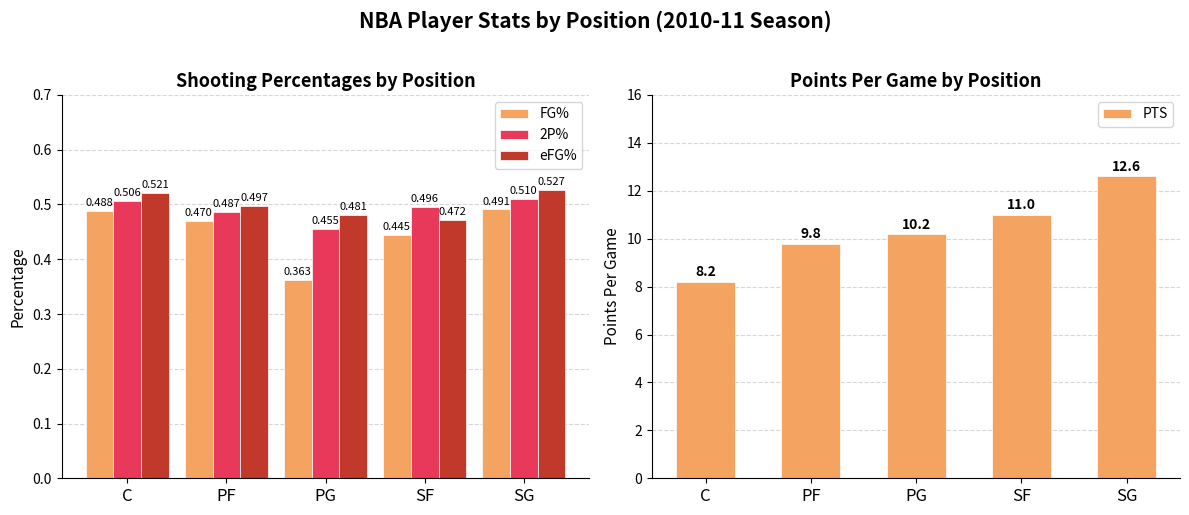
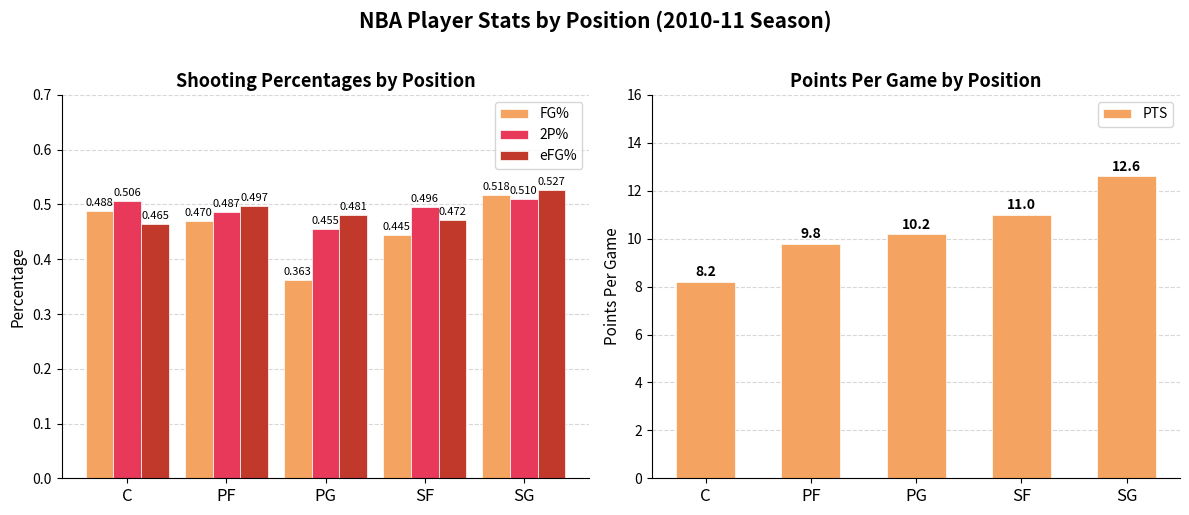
  {
    "Shooting Percentages by Position": {
      "FG%": {
        "C": 0.488,
        "PF": 0.470,
        "PG": 0.363,
        "SF": 0.445,
-       "SG": 0.491
+       "SG": 0.518
      },
      "2P%": {
        "C": 0.506,
        "PF": 0.487,
        "PG": 0.455,
        "SF": 0.496,
        "SG": 0.510
      },
      "eFG%": {
-       "C": 0.521,
+       "C": 0.465,
        "PF": 0.497,
        "PG": 0.481,
        "SF": 0.472,
        "SG": 0.527
      }
    },
    "Points Per Game by Position": {
      "C": 8.2,
      "PF": 9.8,
      "PG": 10.2,
      "SF": 11.0,
      "SG": 12.6
    }
  }
